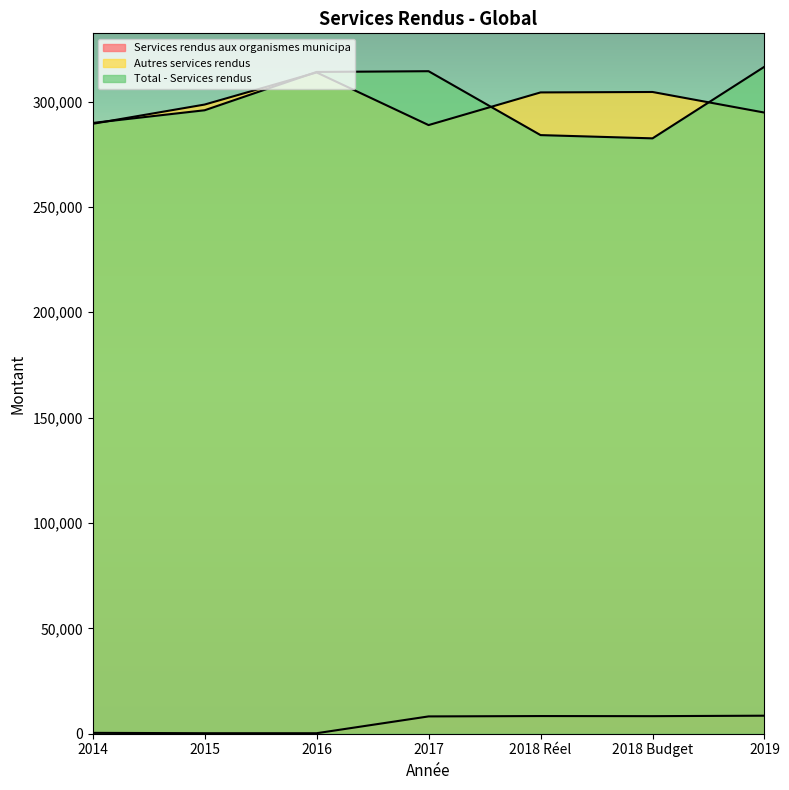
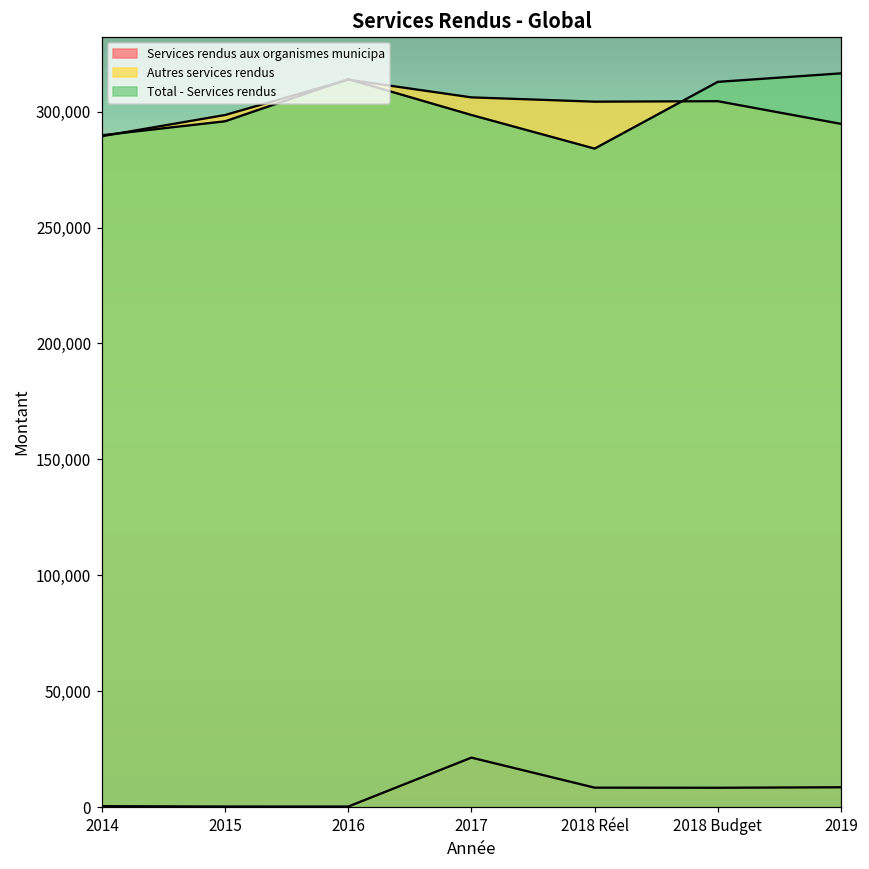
  {
    "Services rendus aux organismes municipa": {
      "2014": "0",
      "2015": "0",
      "2016": "0",
-     "2017": "8,000",
+     "2017": "21,000",
      "2018 Réel": "8,000",
      "2018 Budget": "8,000",
      "2019": "9,000"
    },
    "Autres services rendus": {
      "2015": "299,000",
-     "2017": "289,000",
+     "2017": "306,000",
      "2018 Réel": "304,000",
      "2018 Budget": "305,000",
      "2019": "295,000"
    },
    "Total - Services rendus": {
      "2015": "296,000",
-     "2017": "314,000",
+     "2017": "299,000",
      "2018 Réel": "284,000",
-     "2018 Budget": "283,000",
+     "2018 Budget": "313,000",
      "2019": "317,000"
    }
  }
